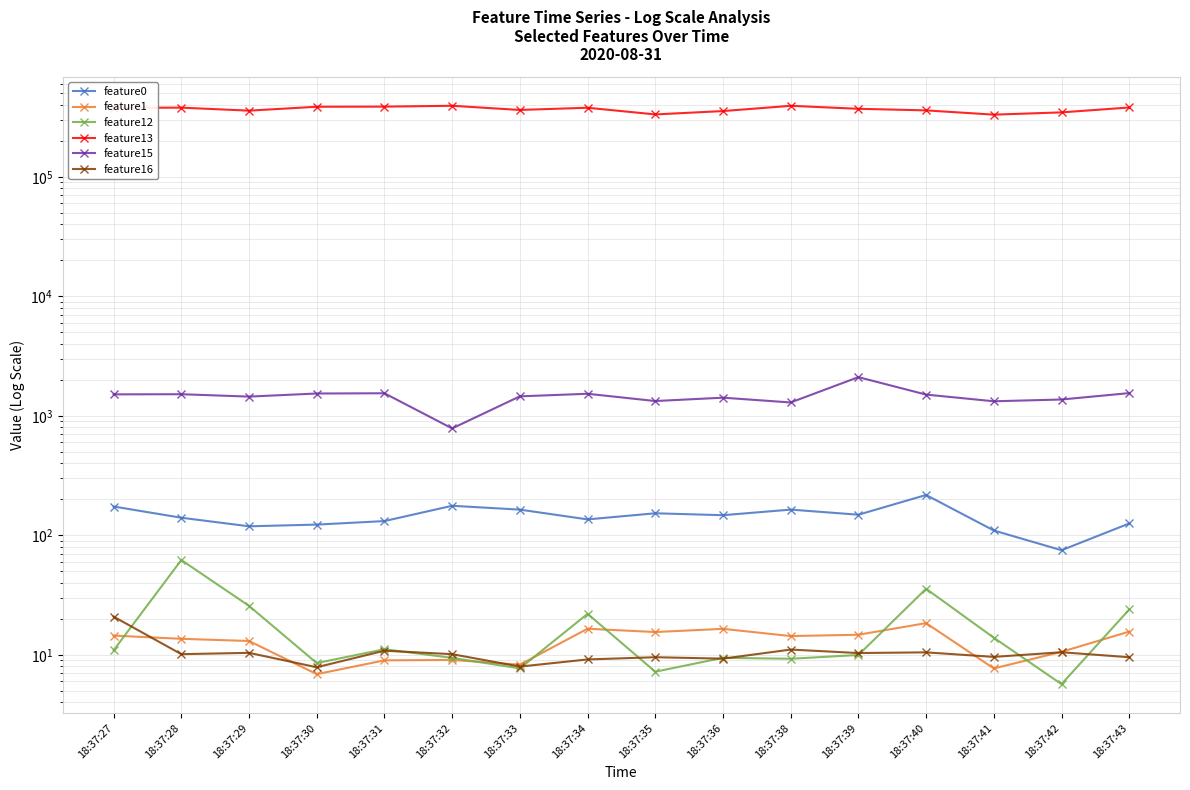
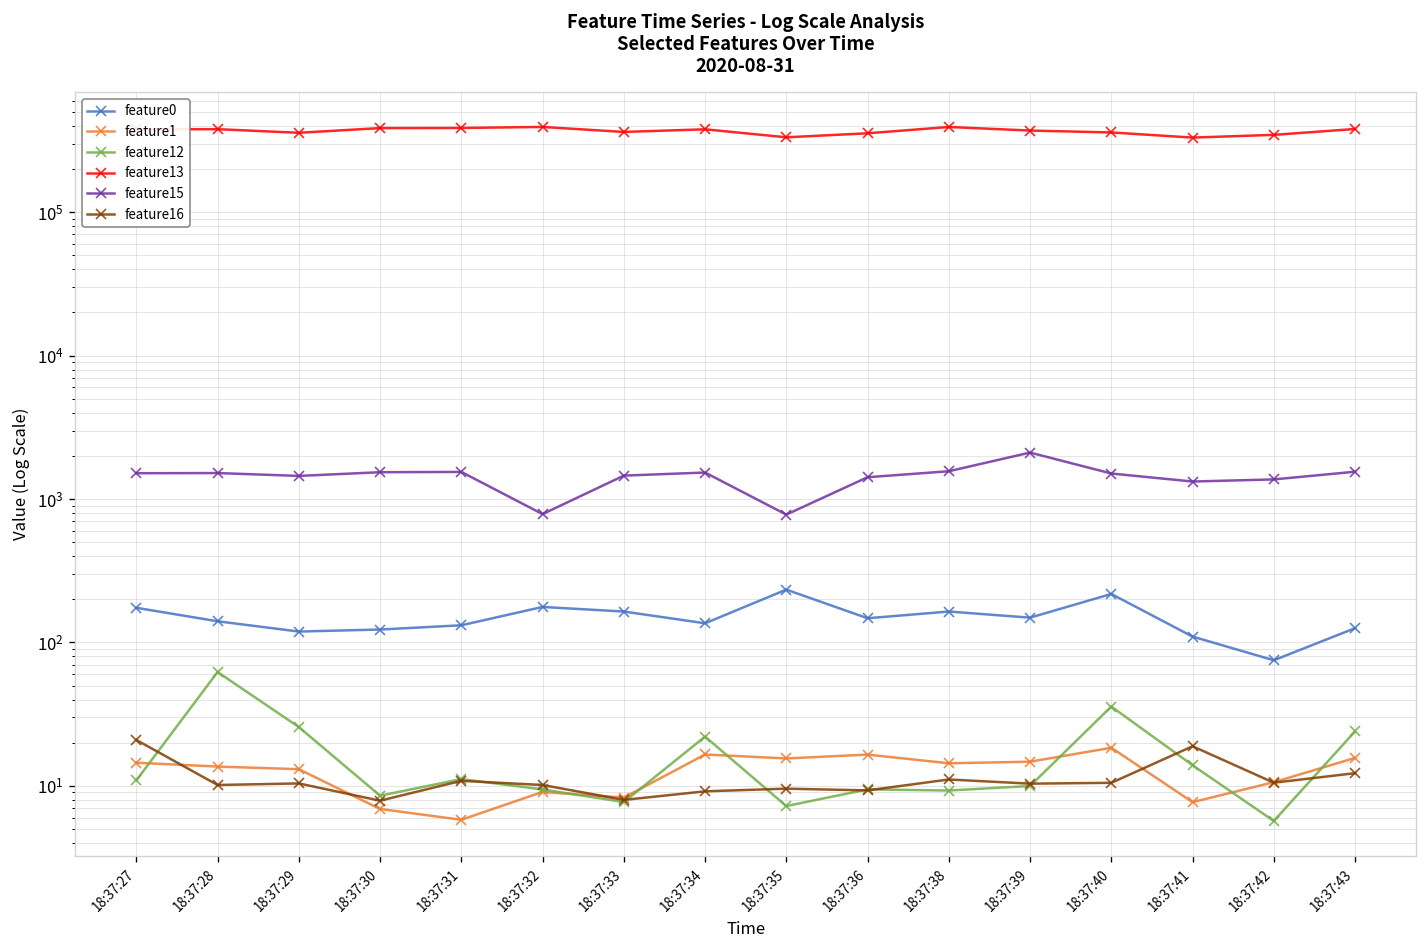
  {
    "feature0": {
      "18:37:27": 170,
      "18:37:28": 140,
      "18:37:29": 120,
      "18:37:30": 120,
      "18:37:31": 130,
      "18:37:32": 180,
      "18:37:33": 160,
      "18:37:34": 140,
-     "18:37:35": 150,
+     "18:37:35": 230,
      "18:37:36": 150,
      "18:37:38": 160,
      "18:37:39": 150,
      "18:37:40": 220,
      "18:37:41": 110,
      "18:37:42": 80,
      "18:37:43": 130
    },
    "feature1": {
      "18:37:27": 15,
      "18:37:28": 14,
      "18:37:29": 13,
      "18:37:30": 7,
-     "18:37:31": 9,
+     "18:37:31": 6,
      "18:37:34": 17,
      "18:37:35": 16,
      "18:37:36": 17,
      "18:37:38": 14,
      "18:37:39": 15,
      "18:37:40": 18,
      "18:37:41": 8,
      "18:37:43": 16
    },
    "feature12": {
      "18:37:27": 11,
      "18:37:28": 60,
      "18:37:29": 26,
      "18:37:30": 9,
      "18:37:34": 22,
      "18:37:35": 7,
      "18:37:38": 9,
      "18:37:40": 36,
      "18:37:41": 14,
      "18:37:42": 6,
      "18:37:43": 24
    },
    "feature13": {
      "18:37:28": 380000,
      "18:37:29": 360000,
      "18:37:30": 390000,
      "18:37:31": 390000,
      "18:37:32": 390000,
      "18:37:33": 360000,
      "18:37:34": 380000,
      "18:37:35": 330000,
      "18:37:36": 360000,
      "18:37:38": 390000,
      "18:37:39": 370000,
      "18:37:40": 360000,
      "18:37:41": 330000,
      "18:37:42": 350000,
      "18:37:43": 380000
    },
    "feature15": {
      "18:37:27": 1500,
      "18:37:28": 1500,
      "18:37:29": 1500,
      "18:37:30": 1500,
      "18:37:31": 1500,
      "18:37:32": 800,
      "18:37:33": 1500,
      "18:37:34": 1500,
-     "18:37:35": 1300,
+     "18:37:35": 800,
      "18:37:36": 1400,
-     "18:37:38": 1300,
+     "18:37:38": 1600,
      "18:37:39": 2100,
      "18:37:40": 1500,
      "18:37:41": 1300,
      "18:37:42": 1400,
      "18:37:43": 1600
    },
    "feature16": {
      "18:37:27": 21,
      "18:37:28": 10,
      "18:37:29": 10,
      "18:37:30": 8,
      "18:37:32": 10,
      "18:37:34": 9,
      "18:37:35": 10,
      "18:37:38": 11,
      "18:37:40": 11,
-     "18:37:41": 10,
-     "18:37:43": 10
+     "18:37:41": 19,
+     "18:37:43": 12
    }
  }
